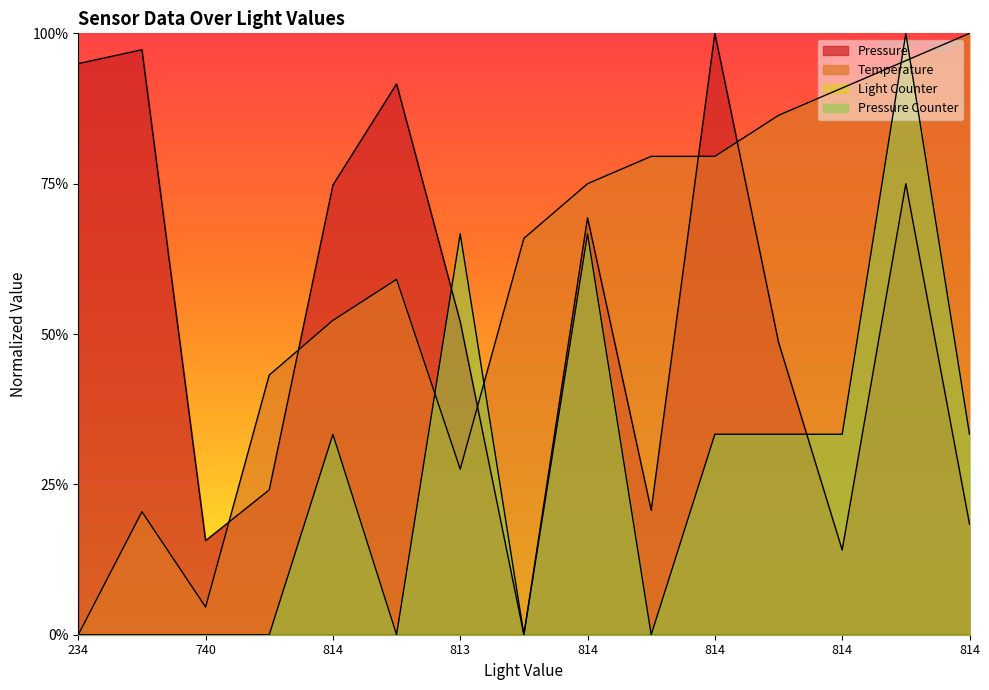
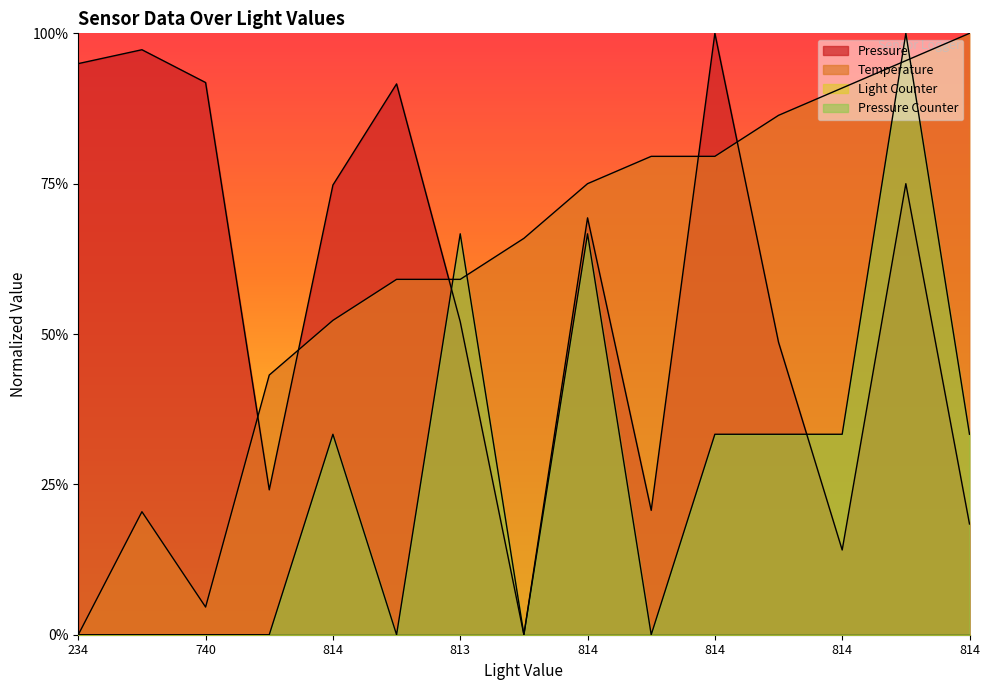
  {
    "Pressure": {
      "234": "95%",
-     "740": "16%",
+     "740": "92%",
      "813": "52%"
    },
    "Temperature": {
      "740": "5%",
-     "813": "28%"
+     "813": "59%"
    },
    "Light Counter": {
      "813": "0%"
    },
    "Pressure Counter": {
      "813": "67%"
    }
  }
